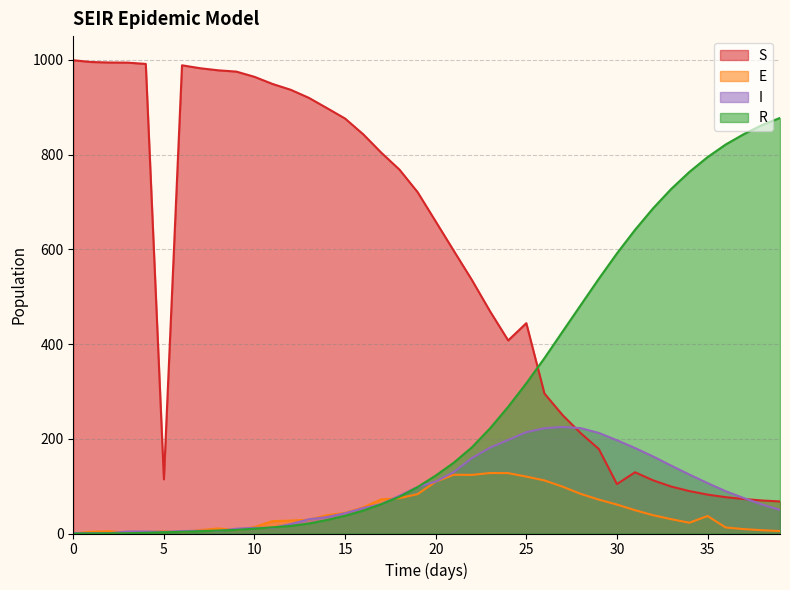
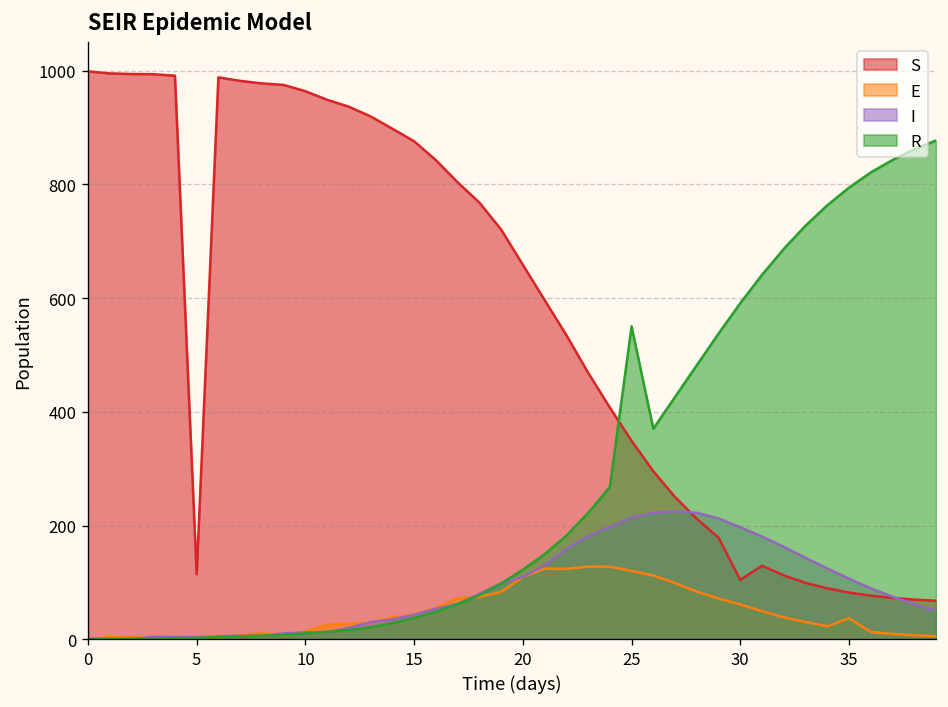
  {
    "S": {
      "0": 1000,
      "5": 110,
      "10": 960,
      "15": 880,
      "20": 660,
-     "25": 440,
+     "25": 350,
      "30": 100,
      "35": 80
    },
    "E": {
      "25": 120,
      "30": 60,
      "35": 40
    },
    "I": {
      "25": 210,
      "30": 200,
      "35": 110
    },
    "R": {
      "15": 40,
      "20": 120,
-     "25": 320,
+     "25": 550,
      "30": 590,
      "35": 790
    }
  }
